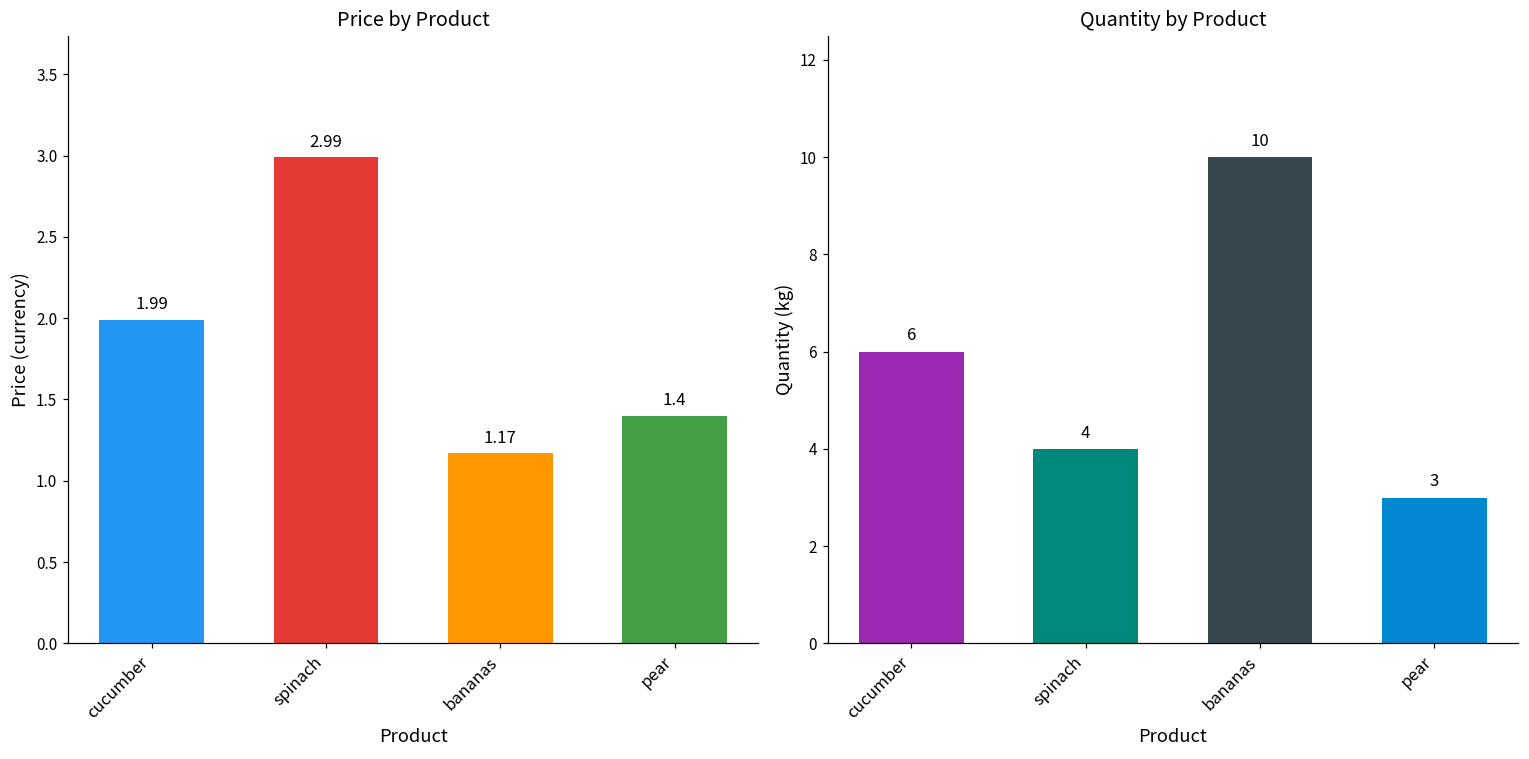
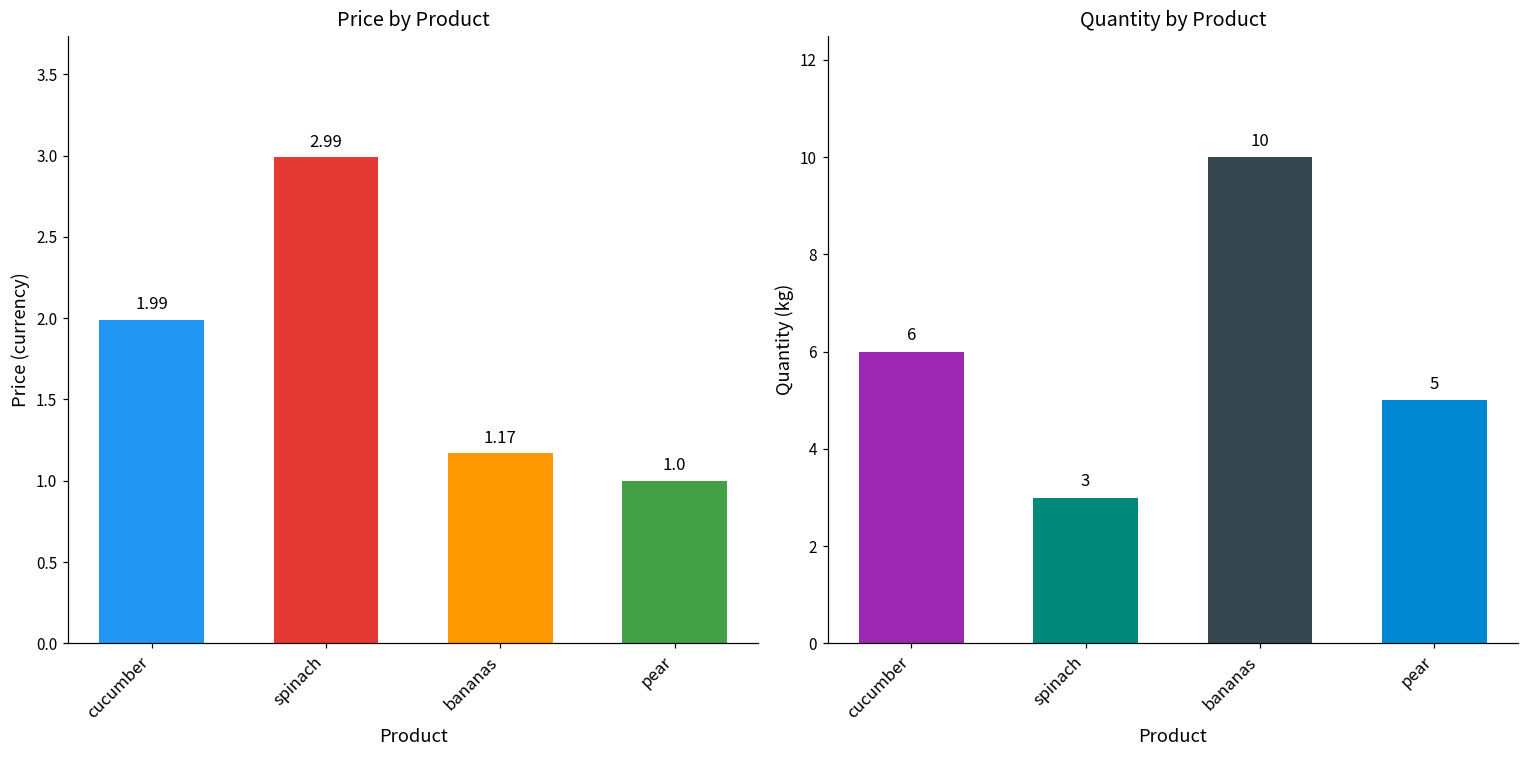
  {
    "Price by Product": {
      "cucumber": 1.99,
      "spinach": 2.99,
      "bananas": 1.17,
-     "pear": 1.4
+     "pear": 1.0
    },
    "Quantity by Product": {
      "cucumber": 6,
-     "spinach": 4,
+     "spinach": 3,
      "bananas": 10,
-     "pear": 3
+     "pear": 5
    }
  }
